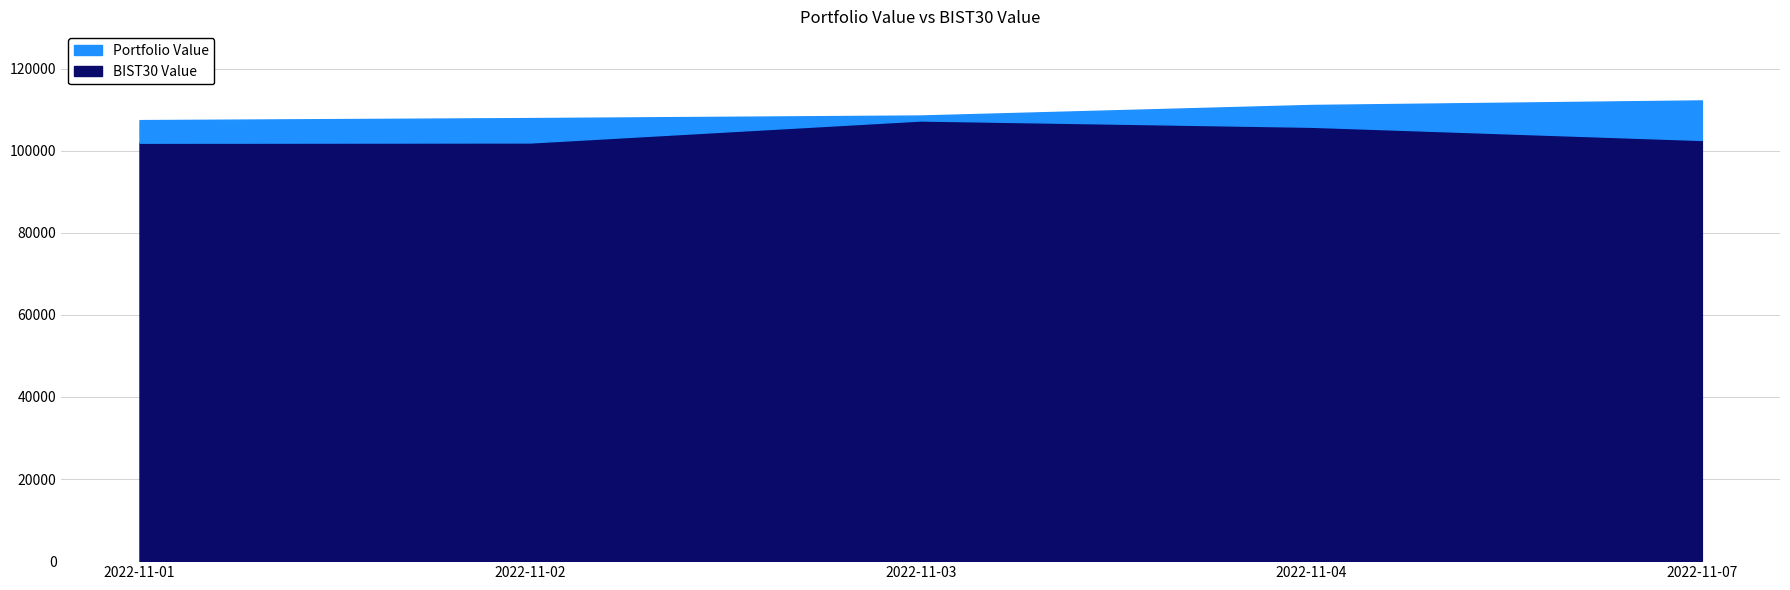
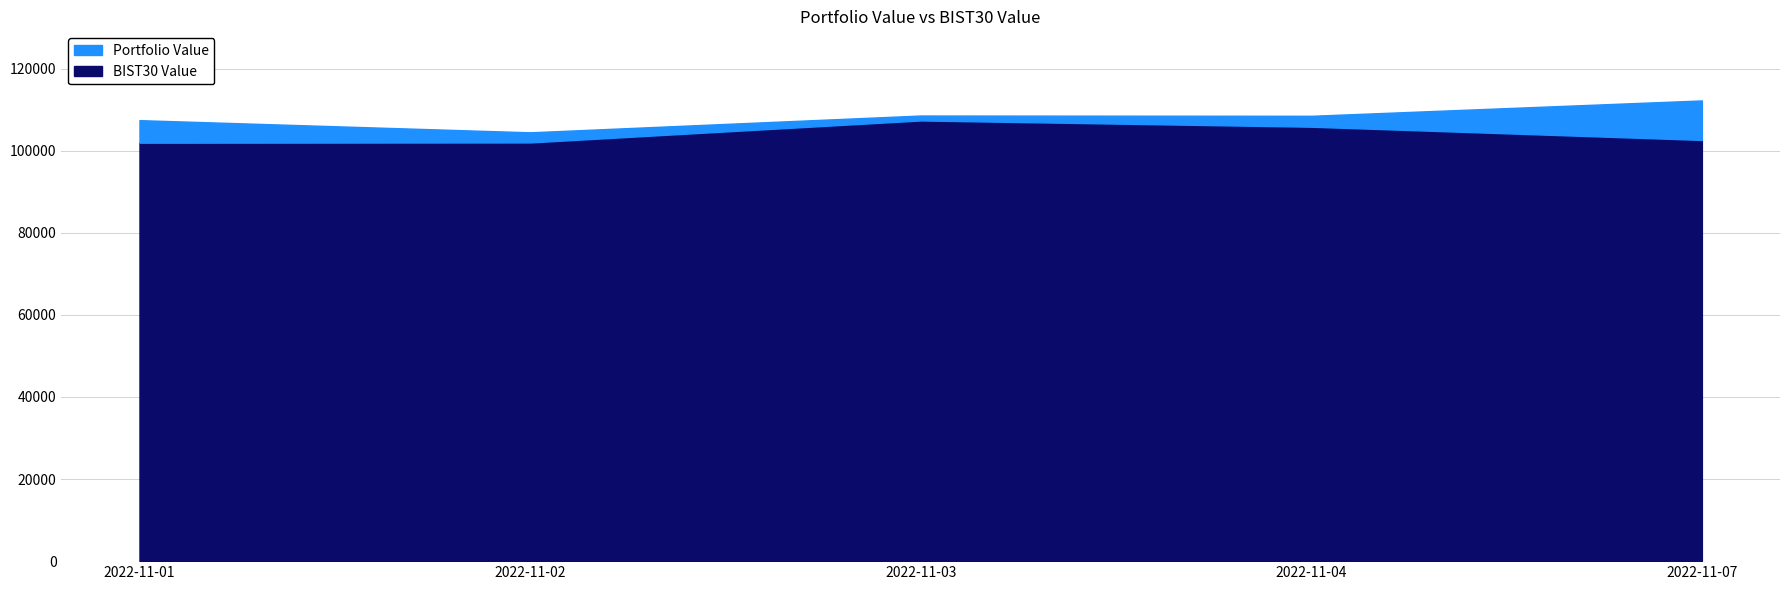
  {
    "Portfolio Value": {
      "2022-11-01": 107000,
-     "2022-11-02": 108000,
+     "2022-11-02": 104000,
      "2022-11-03": 109000,
-     "2022-11-04": 111000,
+     "2022-11-04": 109000,
      "2022-11-07": 112000
    },
    "BIST30 Value": {
      "2022-11-01": 102000,
      "2022-11-02": 102000,
      "2022-11-03": 107000,
      "2022-11-04": 106000,
      "2022-11-07": 103000
    }
  }
